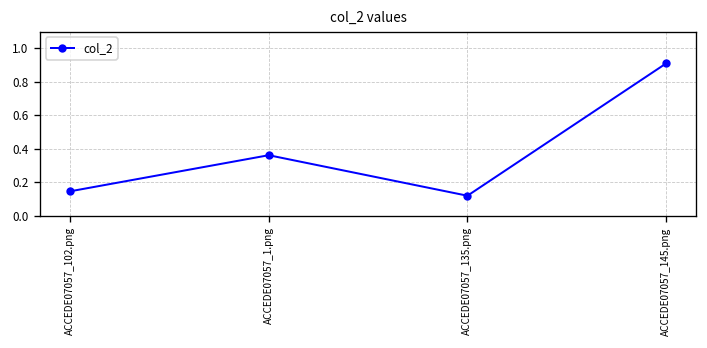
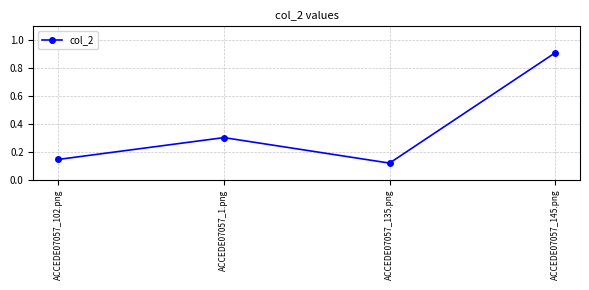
  {
    "ACCEDE07057_102.png": 0.15,
-   "ACCEDE07057_1.png": 0.36,
+   "ACCEDE07057_1.png": 0.30,
    "ACCEDE07057_135.png": 0.12,
    "ACCEDE07057_145.png": 0.91
  }
